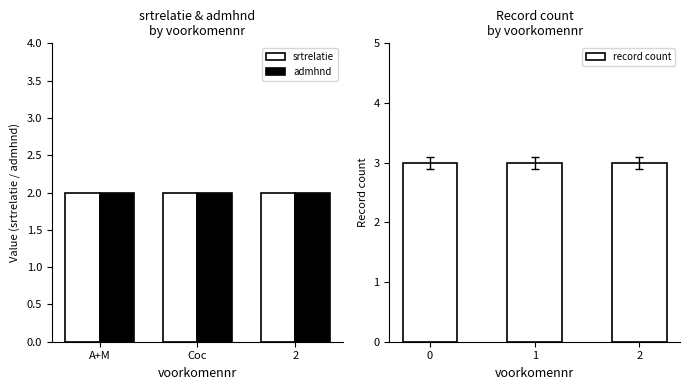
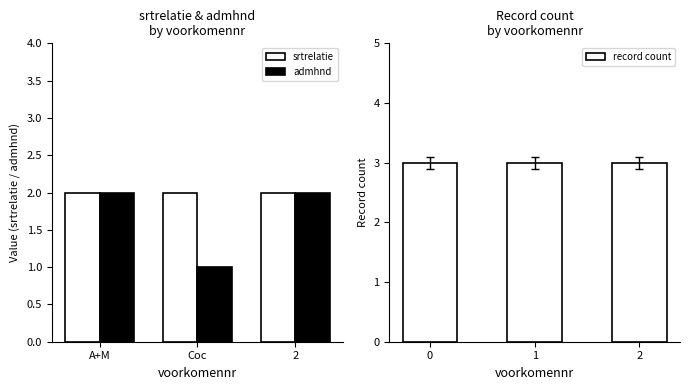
  {
    "srtrelatie & admhnd by voorkomennr": {
      "srtrelatie": {
        "A+M": 2,
        "Coc": 2,
        "2": 2
      },
      "admhnd": {
        "A+M": 2,
-       "Coc": 2,
+       "Coc": 1,
        "2": 2
      }
    },
    "Record count by voorkomennr": {
      "record count": {
        "0": 3.0,
        "1": 3.0,
        "2": 3.0
      }
    }
  }
